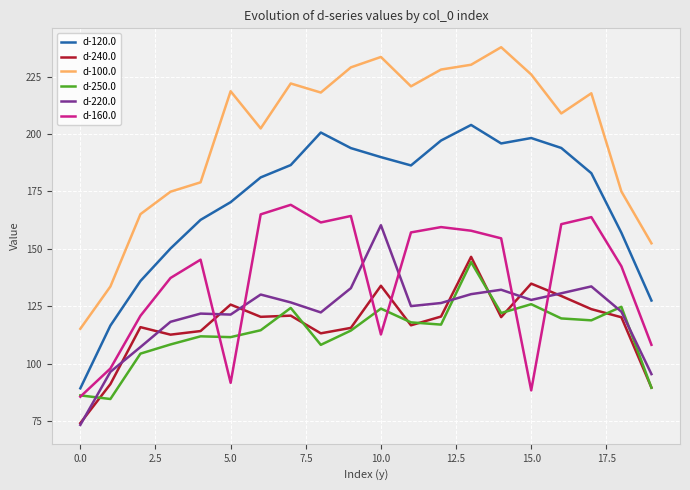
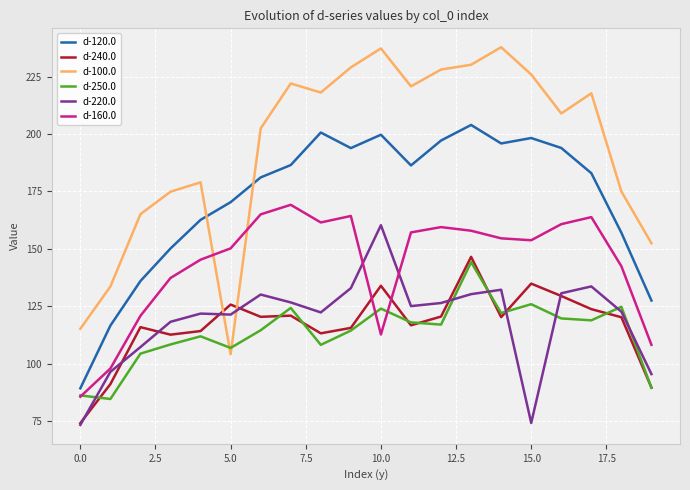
  {
    "d-120.0": {
      "0.0": 89,
      "5.0": 170,
-     "10.0": 190,
+     "10.0": 200,
      "15.0": 198
    },
    "d-240.0": {
      "5.0": 126,
      "10.0": 134,
      "15.0": 135
    },
    "d-100.0": {
      "0.0": 115,
-     "5.0": 219,
-     "10.0": 234,
+     "5.0": 104,
+     "10.0": 237,
      "15.0": 226
    },
    "d-250.0": {
-     "5.0": 112,
+     "5.0": 107,
      "10.0": 124,
      "15.0": 126
    },
    "d-220.0": {
      "5.0": 121,
      "10.0": 160,
-     "15.0": 128
+     "15.0": 74
    },
    "d-160.0": {
-     "5.0": 92,
+     "5.0": 150,
      "10.0": 113,
-     "15.0": 88
+     "15.0": 154
    }
  }
